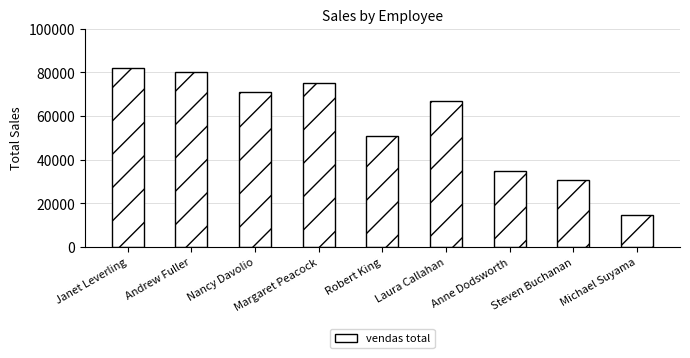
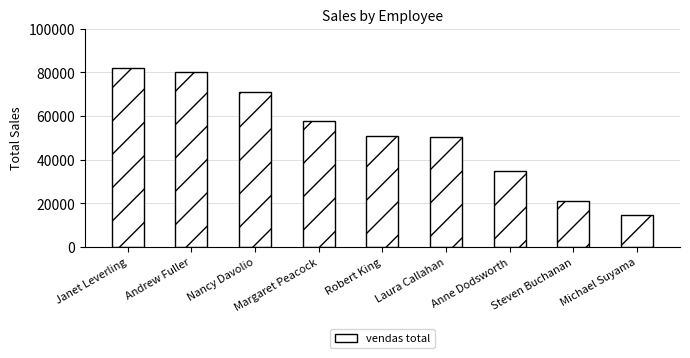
  {
    "Janet Leverling": 82000,
    "Andrew Fuller": 80000,
    "Nancy Davolio": 71000,
-   "Margaret Peacock": 75000,
+   "Margaret Peacock": 58000,
    "Robert King": 51000,
-   "Laura Callahan": 67000,
+   "Laura Callahan": 50000,
    "Anne Dodsworth": 35000,
-   "Steven Buchanan": 31000,
+   "Steven Buchanan": 21000,
    "Michael Suyama": 14000
  }
